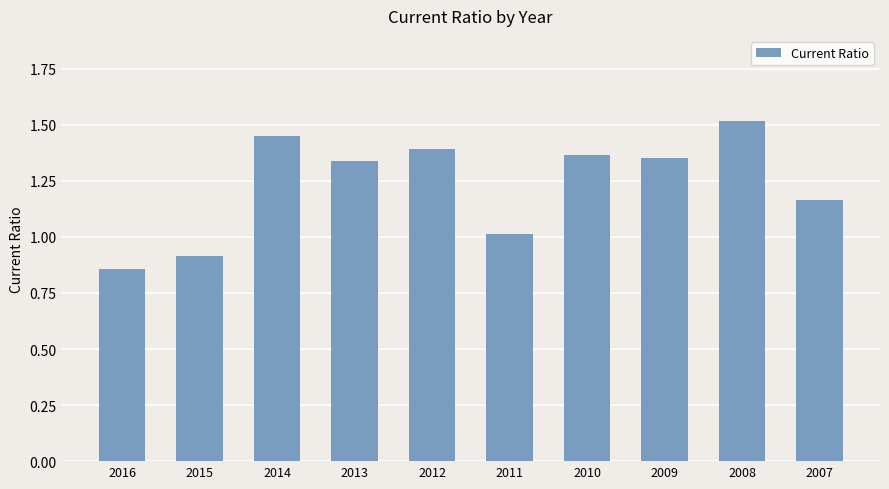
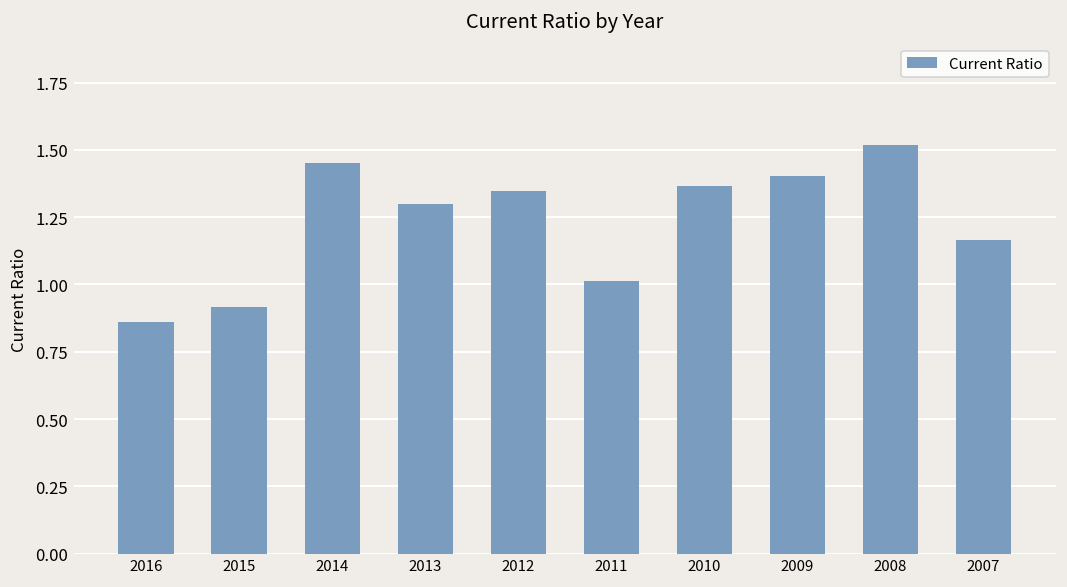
  {
    "2016": 0.86,
    "2015": 0.92,
    "2014": 1.45,
-   "2013": 1.34,
-   "2012": 1.39,
+   "2013": 1.30,
+   "2012": 1.35,
    "2011": 1.01,
    "2010": 1.37,
-   "2009": 1.35,
+   "2009": 1.40,
    "2008": 1.52,
    "2007": 1.17
  }
